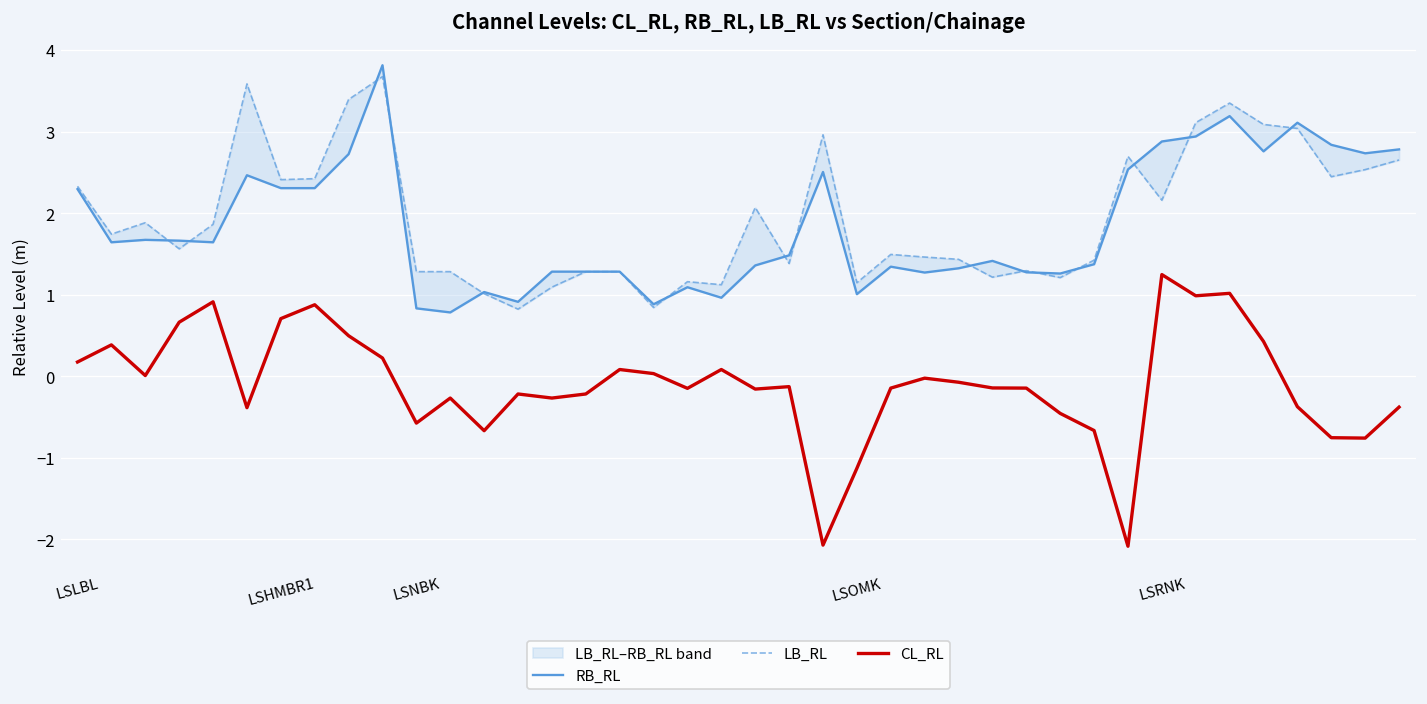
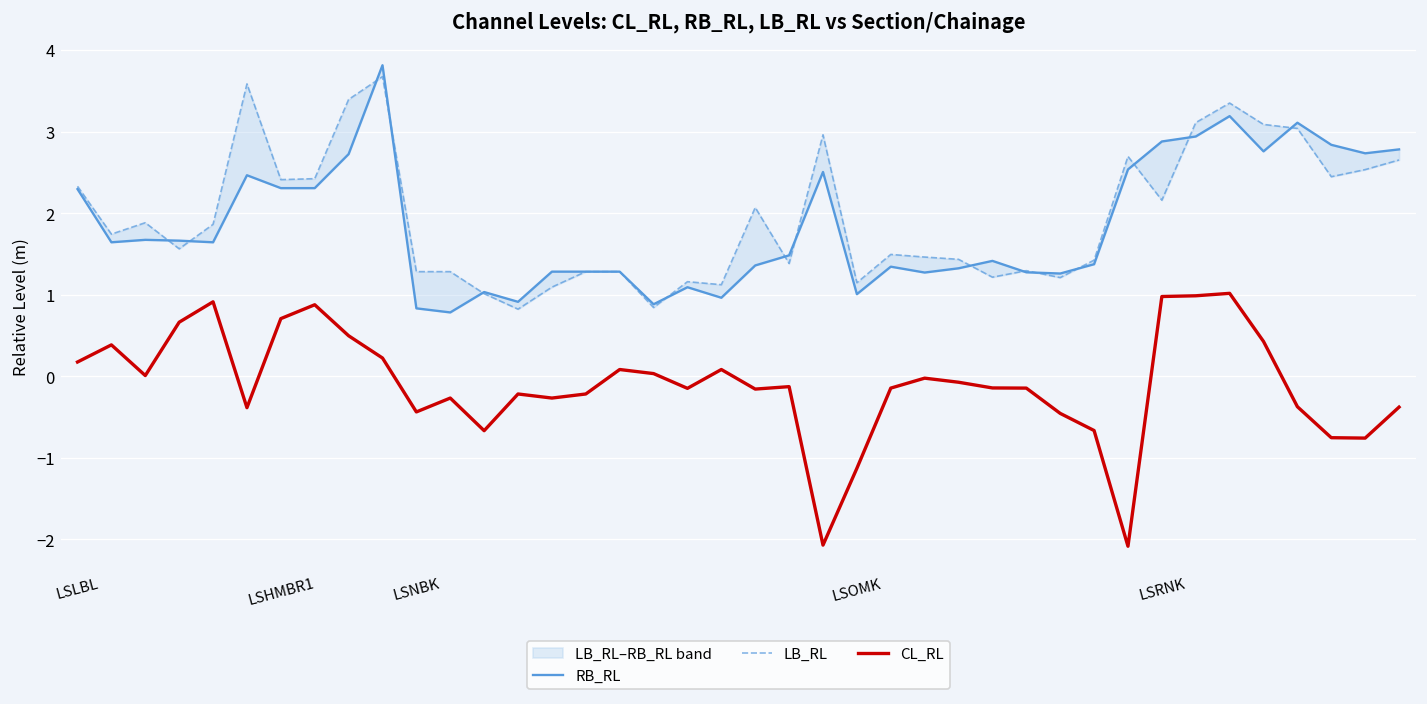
  {
    "CL_RL": {
      "LSLBL": 0.2,
      "LSHMBR1": 0.7,
-     "LSNBK": -0.6,
+     "LSNBK": -0.4,
      "LSOMK": -1.1,
-     "LSRNK": 1.2
+     "LSRNK": 1.0
    }
  }
